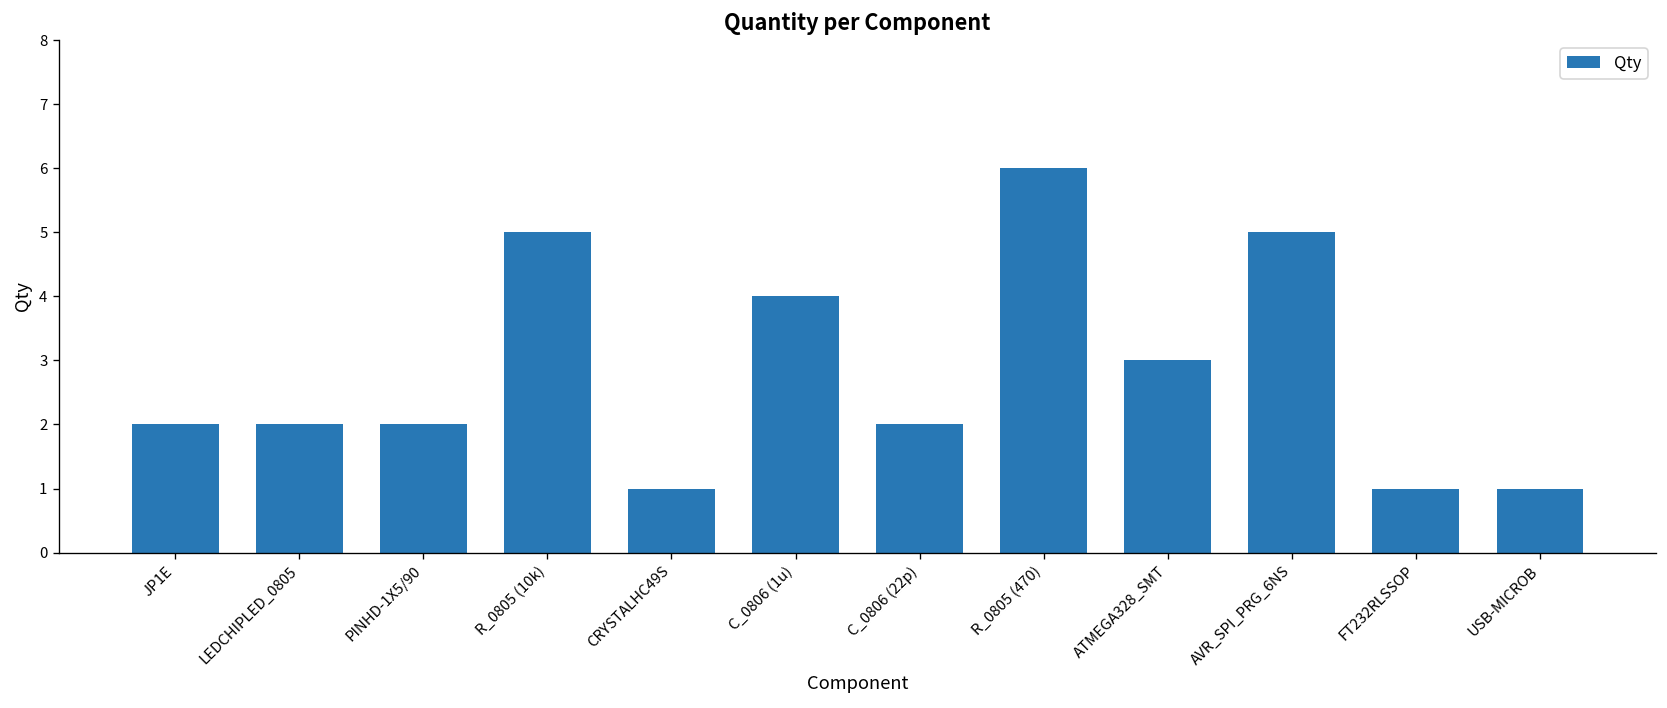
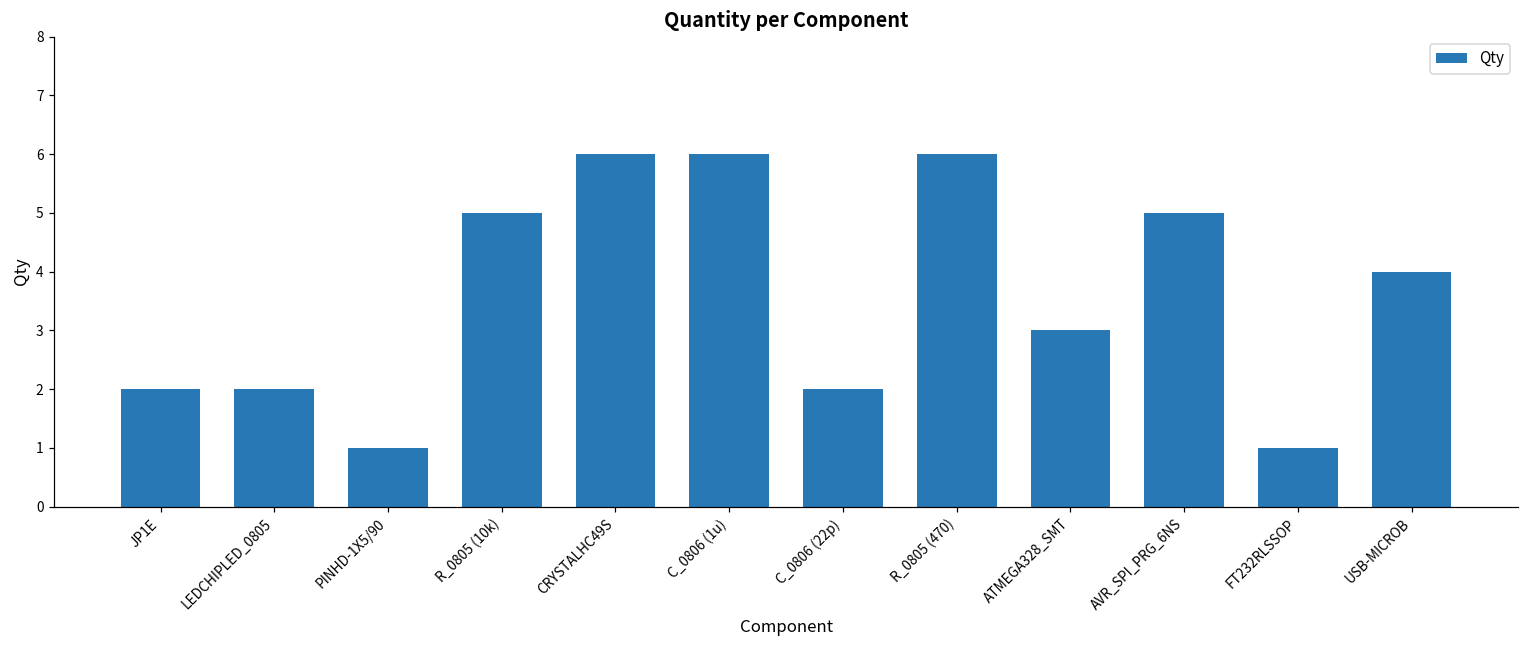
  {
    "JP1E": 2,
    "LEDCHIPLED_0805": 2,
-   "PINHD-1X5/90": 2,
+   "PINHD-1X5/90": 1,
    "R_0805 (10k)": 5,
-   "CRYSTALHC49S": 1,
-   "C_0806 (1u)": 4,
+   "CRYSTALHC49S": 6,
+   "C_0806 (1u)": 6,
    "C_0806 (22p)": 2,
    "R_0805 (470)": 6,
    "ATMEGA328_SMT": 3,
    "AVR_SPI_PRG_6NS": 5,
    "FT232RLSSOP": 1,
-   "USB-MICROB": 1
+   "USB-MICROB": 4
  }
